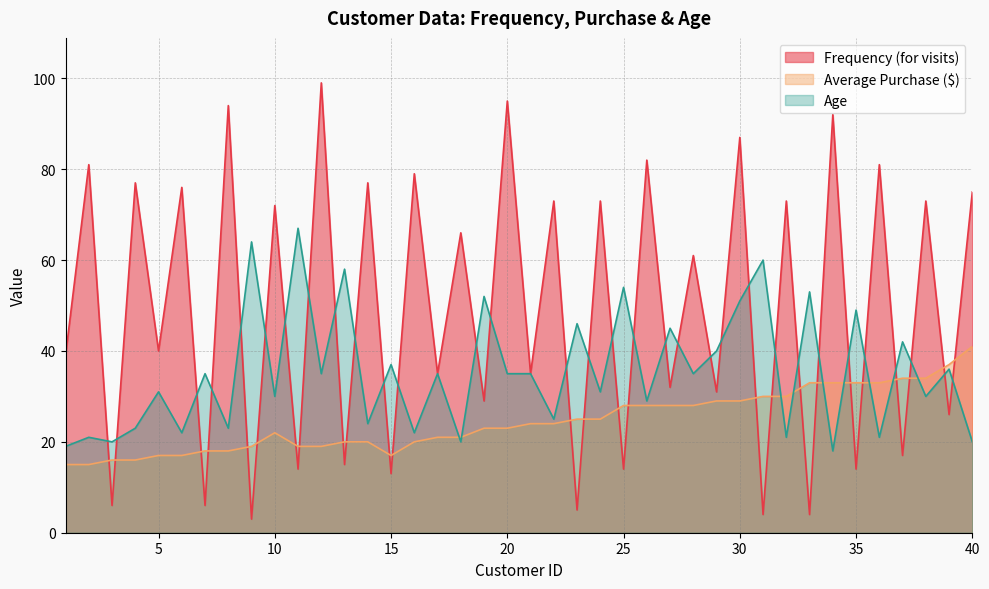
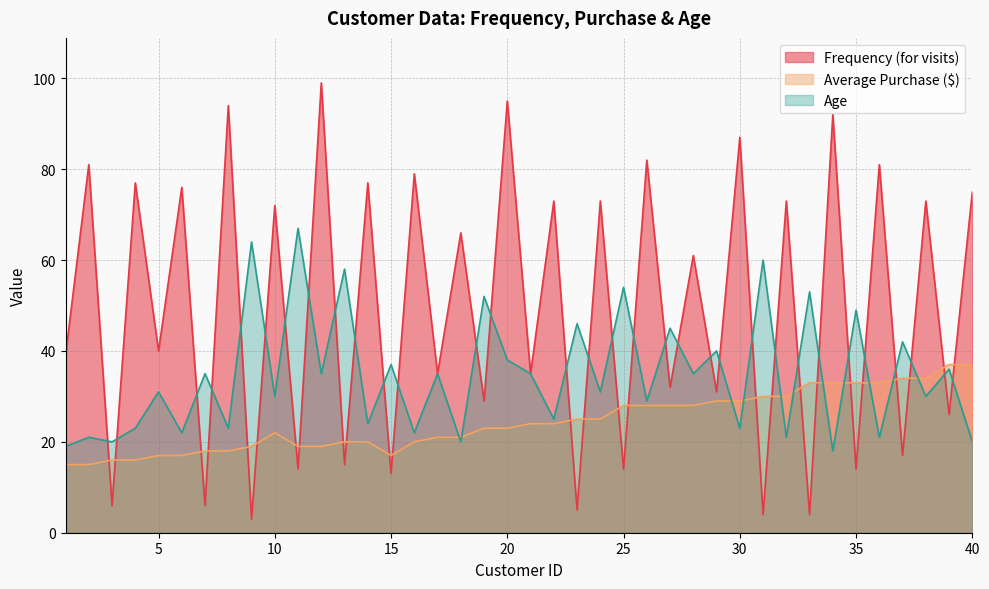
  {
    "Frequency (for visits)": {
      "5": 40,
      "10": 72,
      "15": 13,
      "20": 95,
      "25": 14,
      "30": 87,
      "35": 14,
      "40": 75
    },
    "Average Purchase ($)": {
      "5": 17,
      "10": 22,
      "15": 17,
      "20": 23,
      "25": 28,
      "30": 29,
      "35": 33,
-     "40": 41
+     "40": 37
    },
    "Age": {
      "5": 31,
      "10": 30,
      "15": 37,
-     "20": 35,
+     "20": 38,
      "25": 54,
-     "30": 51,
+     "30": 23,
      "35": 49,
      "40": 20
    }
  }
